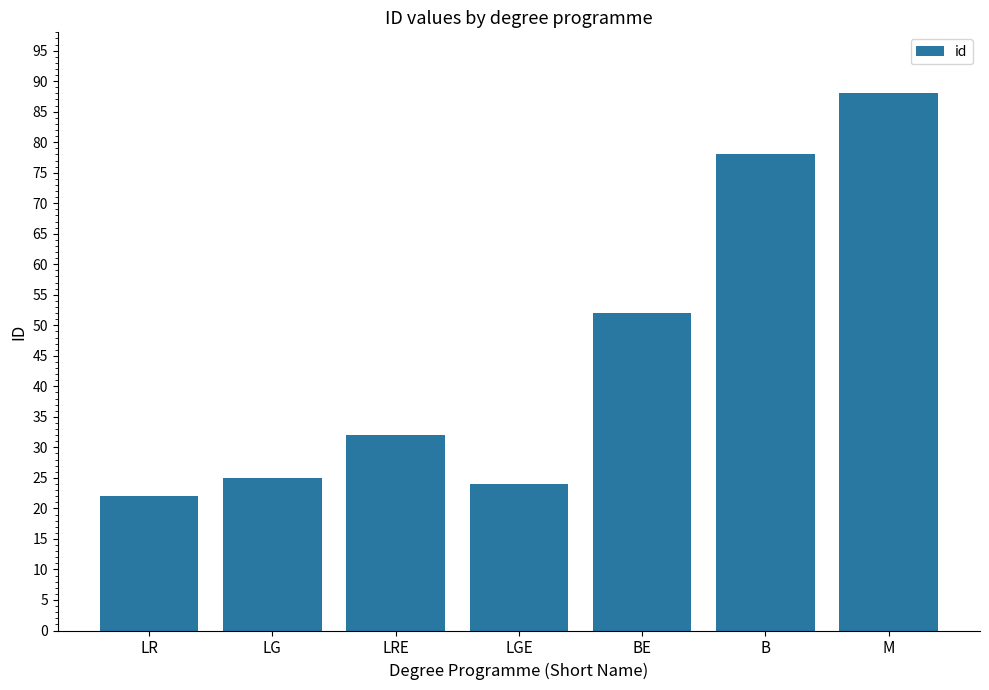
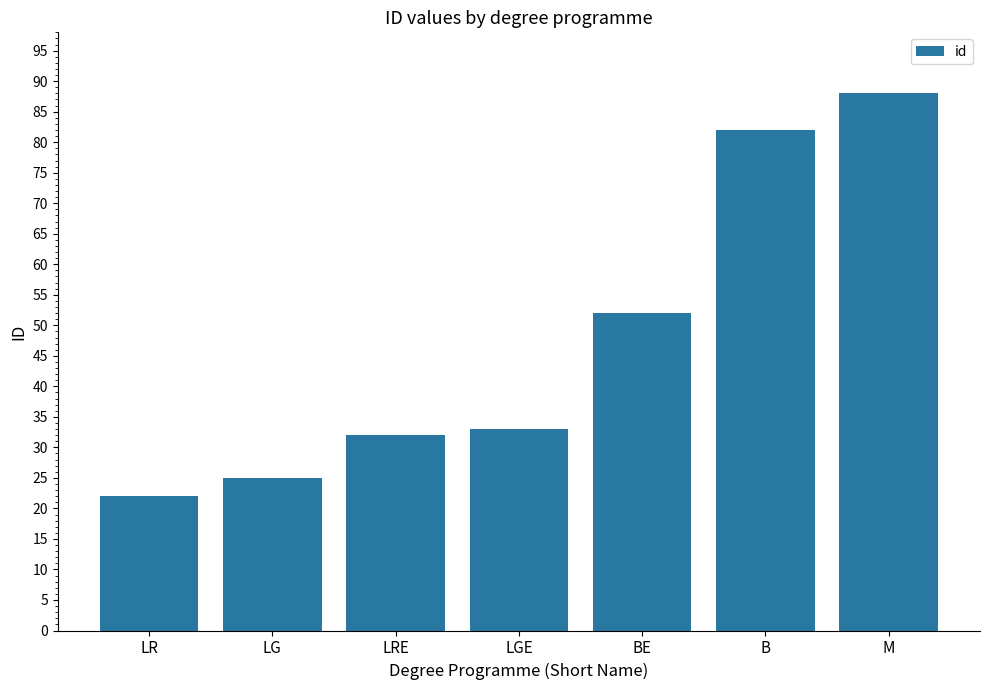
  {
    "LR": 22,
    "LG": 25,
    "LRE": 32,
-   "LGE": 24,
+   "LGE": 33,
    "BE": 52,
-   "B": 78,
+   "B": 82,
    "M": 88
  }
